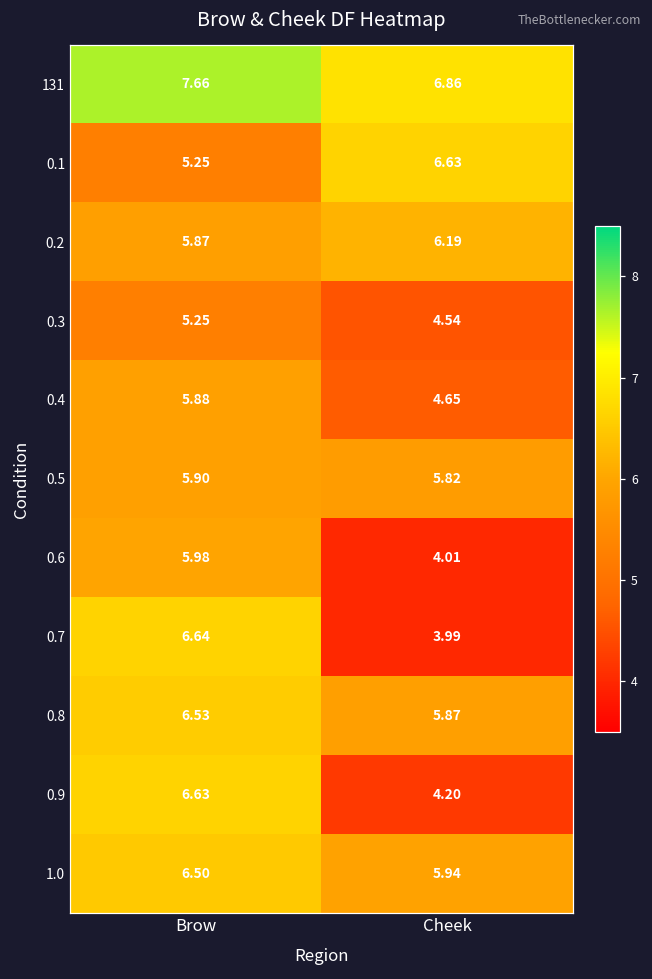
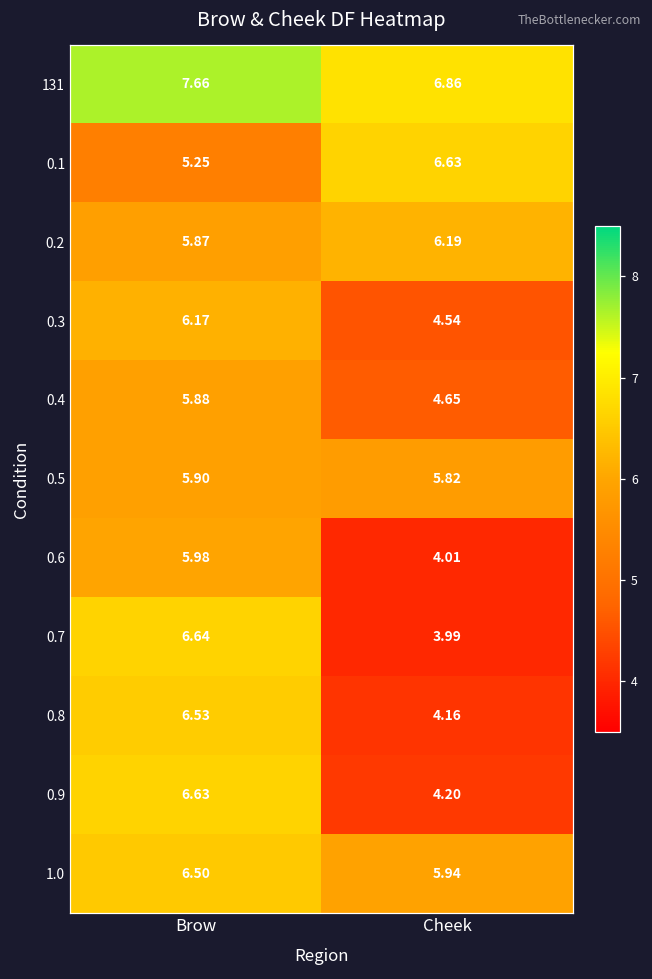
  {
    "131": {
      "Brow": 7.66,
      "Cheek": 6.86
    },
    "0.1": {
      "Brow": 5.25,
      "Cheek": 6.63
    },
    "0.2": {
      "Brow": 5.87,
      "Cheek": 6.19
    },
    "0.3": {
-     "Brow": 5.25,
+     "Brow": 6.17,
      "Cheek": 4.54
    },
    "0.4": {
      "Brow": 5.88,
      "Cheek": 4.65
    },
    "0.5": {
      "Brow": 5.90,
      "Cheek": 5.82
    },
    "0.6": {
      "Brow": 5.98,
      "Cheek": 4.01
    },
    "0.7": {
      "Brow": 6.64,
      "Cheek": 3.99
    },
    "0.8": {
      "Brow": 6.53,
-     "Cheek": 5.87
+     "Cheek": 4.16
    },
    "0.9": {
      "Brow": 6.63,
      "Cheek": 4.20
    },
    "1.0": {
      "Brow": 6.50,
      "Cheek": 5.94
    }
  }
